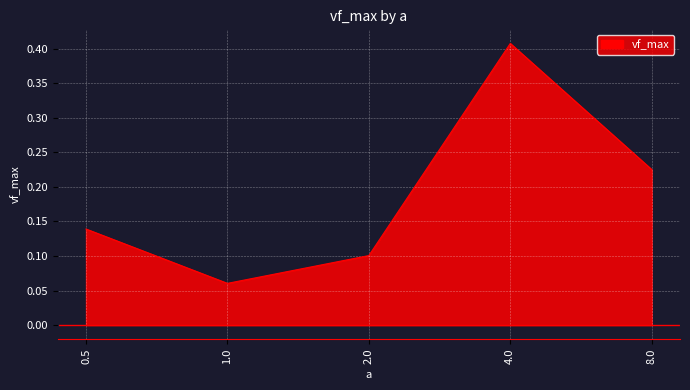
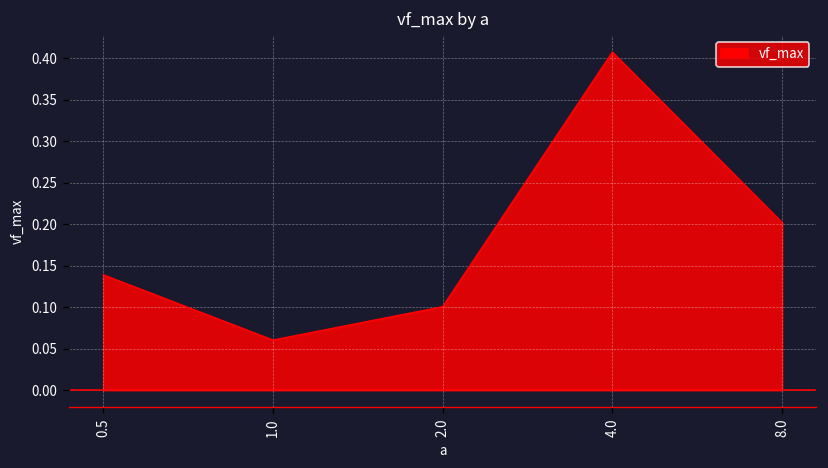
  {
    "0.5": 0.14,
    "1.0": 0.06,
    "2.0": 0.10,
    "4.0": 0.41,
-   "8.0": 0.23
+   "8.0": 0.20
  }
